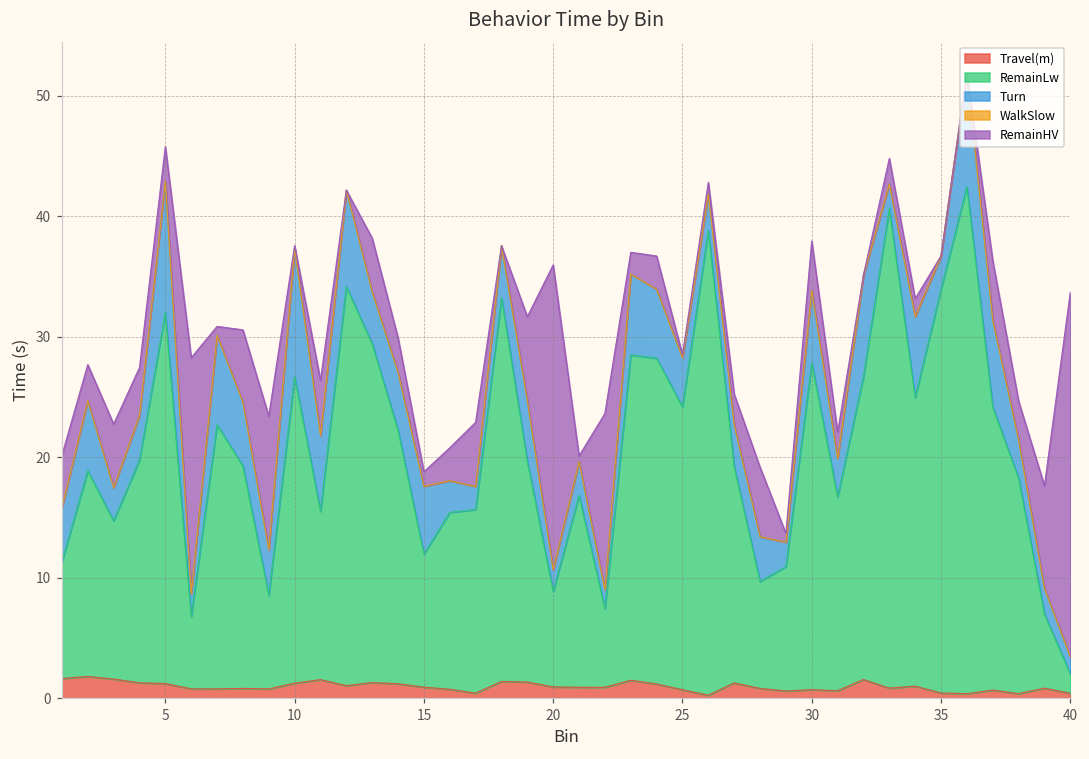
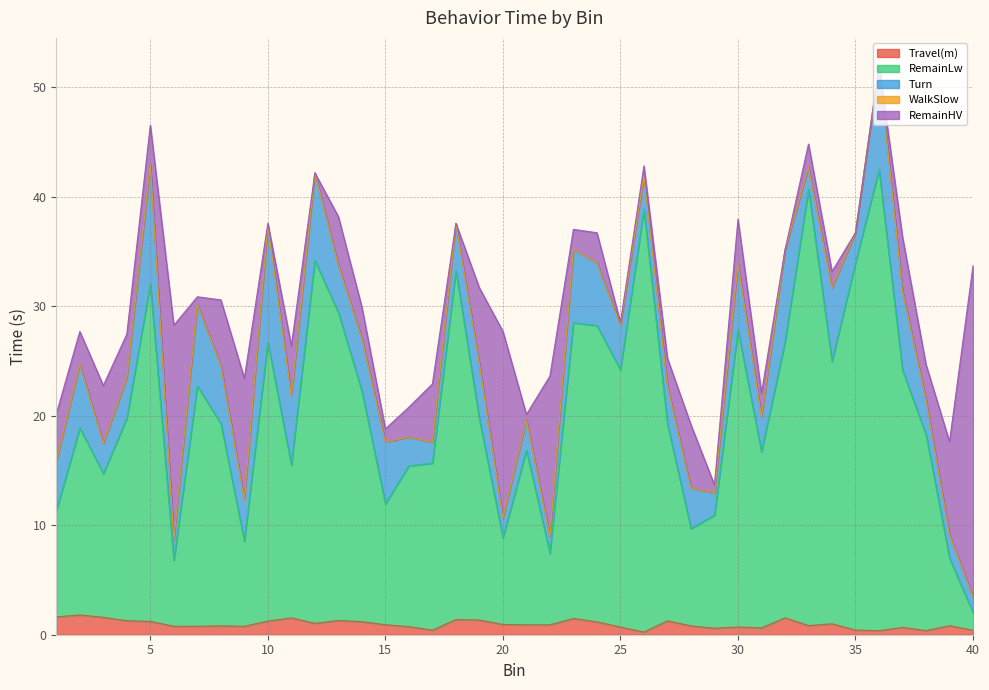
  {
    "Travel(m)": {
      "5": 1.2,
      "10": 1.2,
      "15": 0.9,
      "20": 0.9,
      "25": 0.7,
      "30": 0.7,
      "35": 0.4,
      "40": 0.4
    },
    "RemainLw": {
      "5": 30.8,
      "10": 25.4,
      "15": 11.0,
      "20": 7.9,
      "25": 23.5,
      "30": 27.1,
      "35": 33.5,
      "40": 1.6
    },
    "RemainHV": {
-     "5": 2.9,
+     "5": 3.6,
      "15": 1.2,
-     "20": 25.3,
+     "20": 17.0,
      "25": 0.2,
      "30": 4.1,
      "40": 30.2
    }
  }
